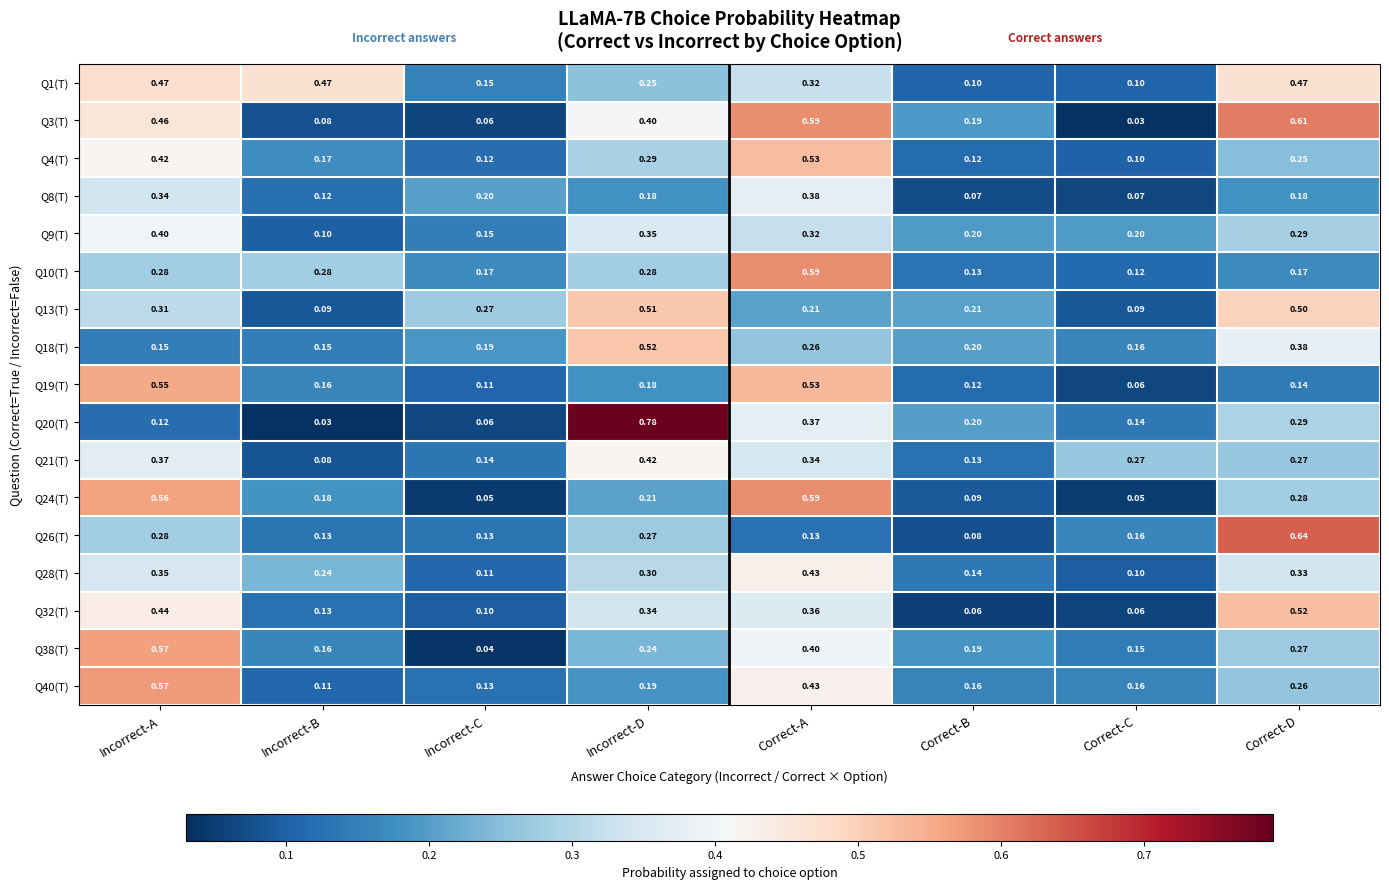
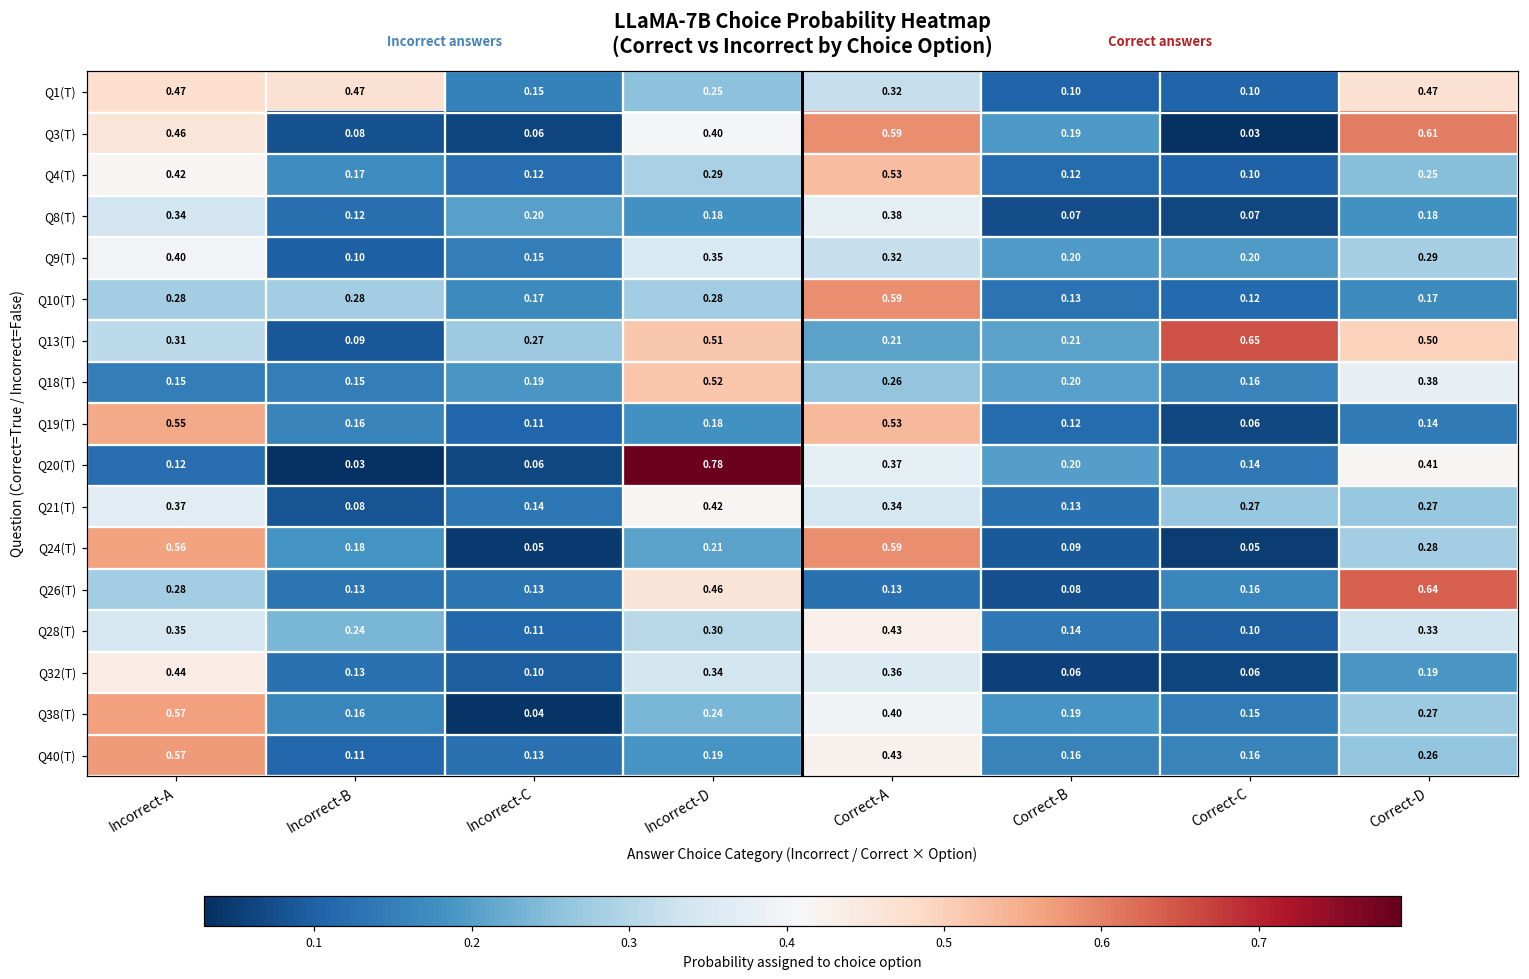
  {
    "Q1(T)": {
      "Incorrect-A": 0.47,
      "Incorrect-B": 0.47,
      "Incorrect-C": 0.15,
      "Incorrect-D": 0.25,
      "Correct-A": 0.32,
      "Correct-B": 0.10,
      "Correct-C": 0.10,
      "Correct-D": 0.47
    },
    "Q3(T)": {
      "Incorrect-A": 0.46,
      "Incorrect-B": 0.08,
      "Incorrect-C": 0.06,
      "Incorrect-D": 0.40,
      "Correct-A": 0.59,
      "Correct-B": 0.19,
      "Correct-C": 0.03,
      "Correct-D": 0.61
    },
    "Q4(T)": {
      "Incorrect-A": 0.42,
      "Incorrect-B": 0.17,
      "Incorrect-C": 0.12,
      "Incorrect-D": 0.29,
      "Correct-A": 0.53,
      "Correct-B": 0.12,
      "Correct-C": 0.10,
      "Correct-D": 0.25
    },
    "Q8(T)": {
      "Incorrect-A": 0.34,
      "Incorrect-B": 0.12,
      "Incorrect-C": 0.20,
      "Incorrect-D": 0.18,
      "Correct-A": 0.38,
      "Correct-B": 0.07,
      "Correct-C": 0.07,
      "Correct-D": 0.18
    },
    "Q9(T)": {
      "Incorrect-A": 0.40,
      "Incorrect-B": 0.10,
      "Incorrect-C": 0.15,
      "Incorrect-D": 0.35,
      "Correct-A": 0.32,
      "Correct-B": 0.20,
      "Correct-C": 0.20,
      "Correct-D": 0.29
    },
    "Q10(T)": {
      "Incorrect-A": 0.28,
      "Incorrect-B": 0.28,
      "Incorrect-C": 0.17,
      "Incorrect-D": 0.28,
      "Correct-A": 0.59,
      "Correct-B": 0.13,
      "Correct-C": 0.12,
      "Correct-D": 0.17
    },
    "Q13(T)": {
      "Incorrect-A": 0.31,
      "Incorrect-B": 0.09,
      "Incorrect-C": 0.27,
      "Incorrect-D": 0.51,
      "Correct-A": 0.21,
      "Correct-B": 0.21,
-     "Correct-C": 0.09,
+     "Correct-C": 0.65,
      "Correct-D": 0.50
    },
    "Q18(T)": {
      "Incorrect-A": 0.15,
      "Incorrect-B": 0.15,
      "Incorrect-C": 0.19,
      "Incorrect-D": 0.52,
      "Correct-A": 0.26,
      "Correct-B": 0.20,
      "Correct-C": 0.16,
      "Correct-D": 0.38
    },
    "Q19(T)": {
      "Incorrect-A": 0.55,
      "Incorrect-B": 0.16,
      "Incorrect-C": 0.11,
      "Incorrect-D": 0.18,
      "Correct-A": 0.53,
      "Correct-B": 0.12,
      "Correct-C": 0.06,
      "Correct-D": 0.14
    },
    "Q20(T)": {
      "Incorrect-A": 0.12,
      "Incorrect-B": 0.03,
      "Incorrect-C": 0.06,
      "Incorrect-D": 0.78,
      "Correct-A": 0.37,
      "Correct-B": 0.20,
      "Correct-C": 0.14,
-     "Correct-D": 0.29
+     "Correct-D": 0.41
    },
    "Q21(T)": {
      "Incorrect-A": 0.37,
      "Incorrect-B": 0.08,
      "Incorrect-C": 0.14,
      "Incorrect-D": 0.42,
      "Correct-A": 0.34,
      "Correct-B": 0.13,
      "Correct-C": 0.27,
      "Correct-D": 0.27
    },
    "Q24(T)": {
      "Incorrect-A": 0.56,
      "Incorrect-B": 0.18,
      "Incorrect-C": 0.05,
      "Incorrect-D": 0.21,
      "Correct-A": 0.59,
      "Correct-B": 0.09,
      "Correct-C": 0.05,
      "Correct-D": 0.28
    },
    "Q26(T)": {
      "Incorrect-A": 0.28,
      "Incorrect-B": 0.13,
      "Incorrect-C": 0.13,
-     "Incorrect-D": 0.27,
+     "Incorrect-D": 0.46,
      "Correct-A": 0.13,
      "Correct-B": 0.08,
      "Correct-C": 0.16,
      "Correct-D": 0.64
    },
    "Q28(T)": {
      "Incorrect-A": 0.35,
      "Incorrect-B": 0.24,
      "Incorrect-C": 0.11,
      "Incorrect-D": 0.30,
      "Correct-A": 0.43,
      "Correct-B": 0.14,
      "Correct-C": 0.10,
      "Correct-D": 0.33
    },
    "Q32(T)": {
      "Incorrect-A": 0.44,
      "Incorrect-B": 0.13,
      "Incorrect-C": 0.10,
      "Incorrect-D": 0.34,
      "Correct-A": 0.36,
      "Correct-B": 0.06,
      "Correct-C": 0.06,
-     "Correct-D": 0.52
+     "Correct-D": 0.19
    },
    "Q38(T)": {
      "Incorrect-A": 0.57,
      "Incorrect-B": 0.16,
      "Incorrect-C": 0.04,
      "Incorrect-D": 0.24,
      "Correct-A": 0.40,
      "Correct-B": 0.19,
      "Correct-C": 0.15,
      "Correct-D": 0.27
    },
    "Q40(T)": {
      "Incorrect-A": 0.57,
      "Incorrect-B": 0.11,
      "Incorrect-C": 0.13,
      "Incorrect-D": 0.19,
      "Correct-A": 0.43,
      "Correct-B": 0.16,
      "Correct-C": 0.16,
      "Correct-D": 0.26
    }
  }
